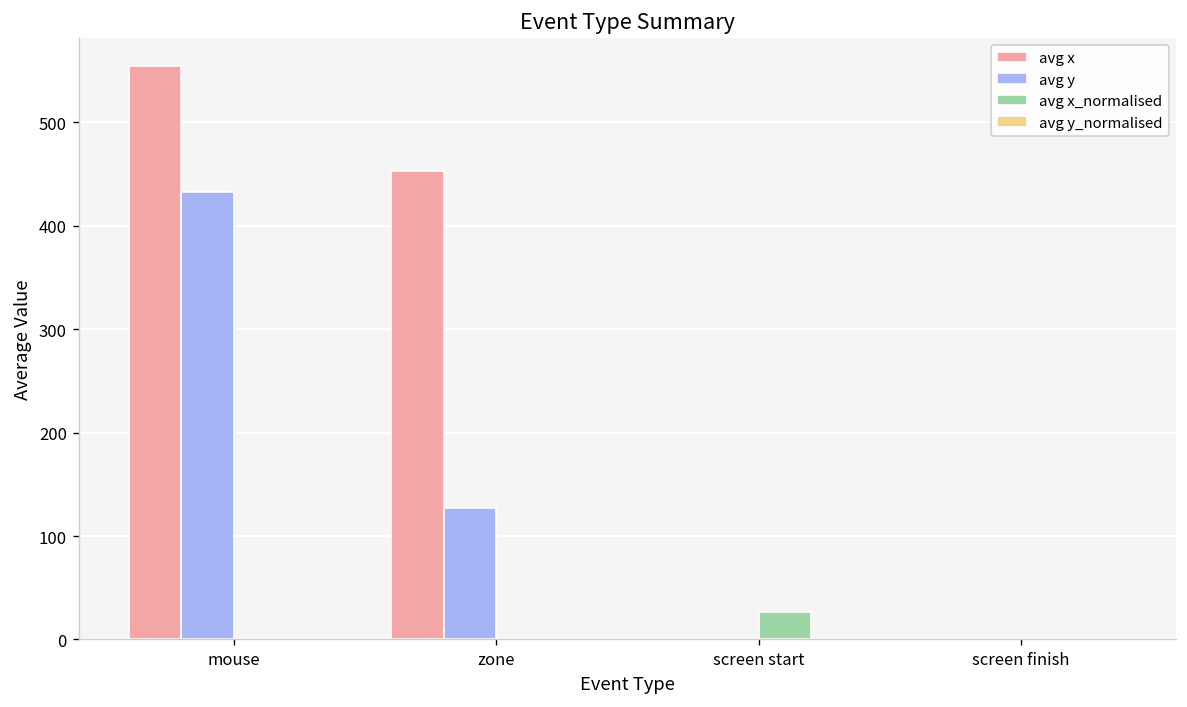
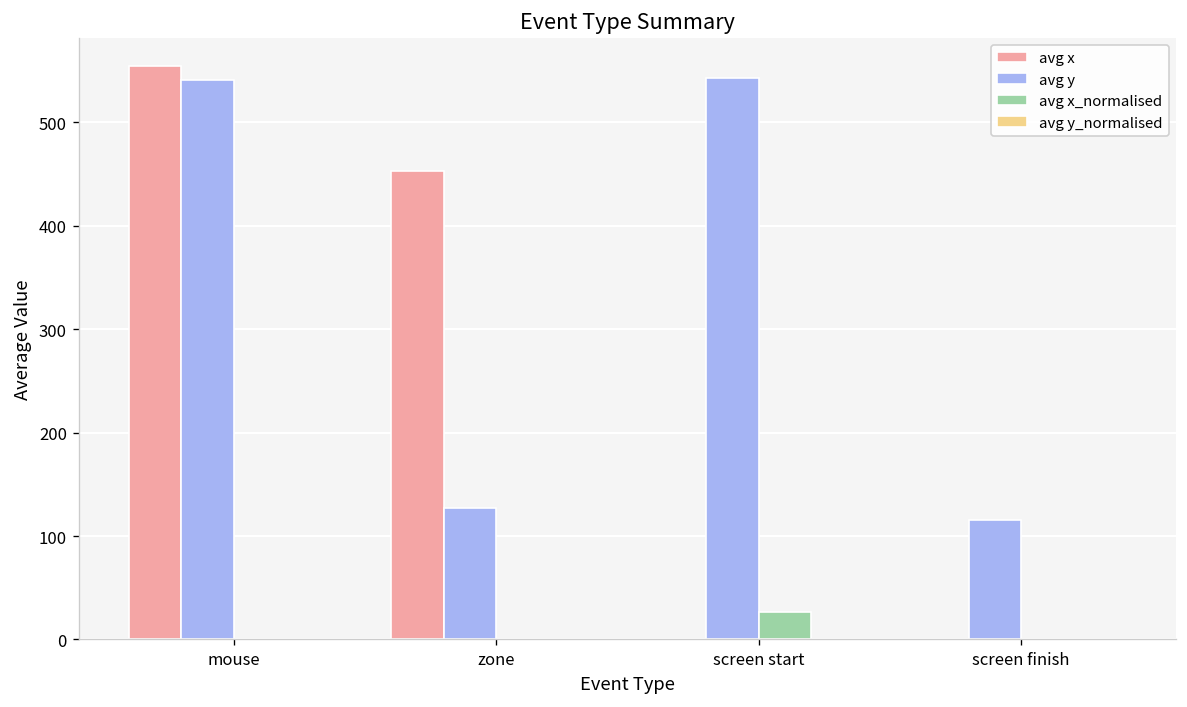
  {
    "avg y": {
-     "mouse": 430,
+     "mouse": 540,
      "zone": 130,
-     "screen start": 0,
-     "screen finish": 0
+     "screen start": 540,
+     "screen finish": 120
    },
    "avg x_normalised": {
      "screen start": 30,
      "screen finish": 0
    }
  }
